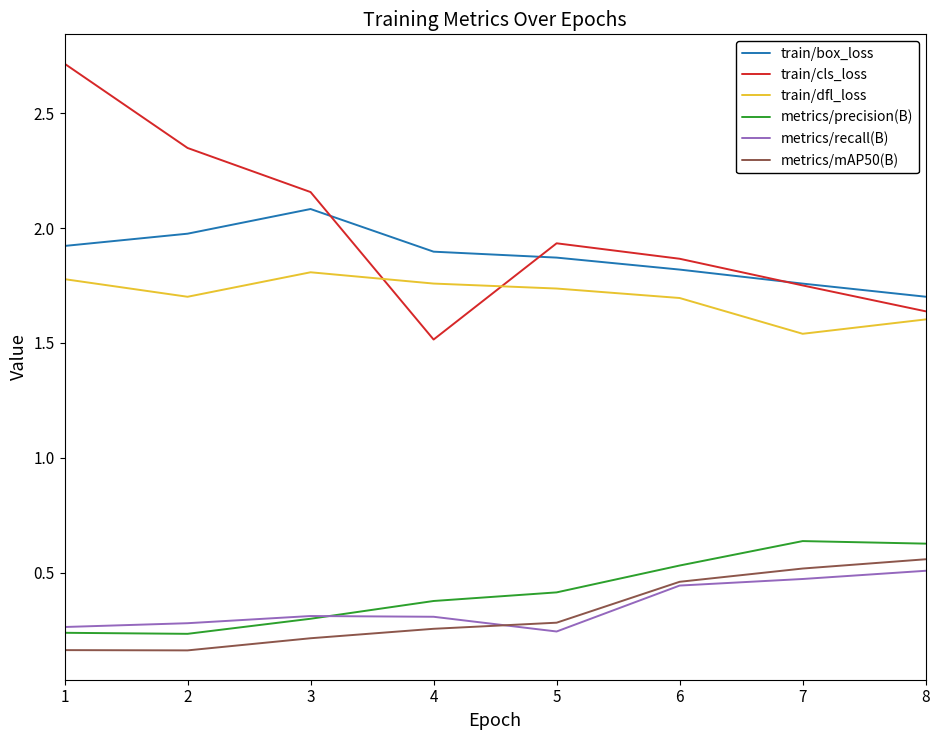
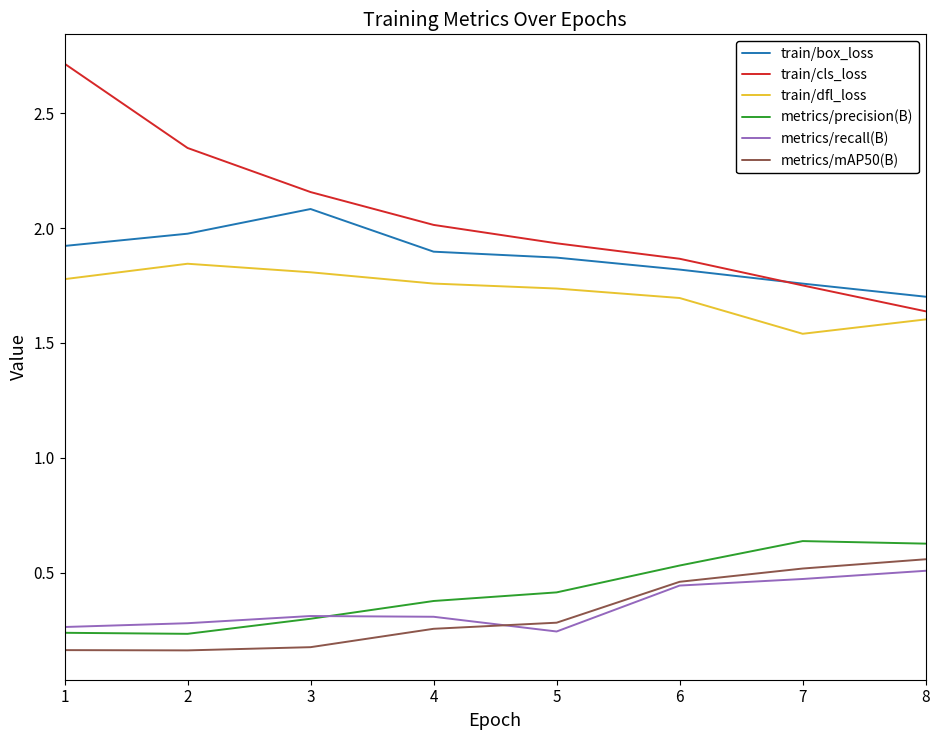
  {
    "train/box_loss": {
      "1": 1.92,
      "2": 1.98,
      "3": 2.08,
      "4": 1.90,
      "5": 1.87,
      "6": 1.82,
      "8": 1.70
    },
    "train/cls_loss": {
      "1": 2.71,
      "2": 2.35,
      "3": 2.16,
-     "4": 1.52,
+     "4": 2.01,
      "5": 1.93,
      "6": 1.87,
      "8": 1.64
    },
    "train/dfl_loss": {
      "1": 1.78,
-     "2": 1.70,
+     "2": 1.84,
      "3": 1.81,
      "4": 1.76,
      "5": 1.74,
      "6": 1.70,
      "7": 1.54,
      "8": 1.60
    },
    "metrics/precision(B)": {
      "1": 0.24,
      "2": 0.24,
      "3": 0.30,
      "4": 0.38,
      "5": 0.42,
      "6": 0.53,
      "7": 0.64,
      "8": 0.63
    },
    "metrics/recall(B)": {
      "1": 0.26,
      "2": 0.28,
      "3": 0.31,
      "4": 0.31,
      "5": 0.25,
      "6": 0.45,
      "7": 0.47,
      "8": 0.51
    },
    "metrics/mAP50(B)": {
      "1": 0.16,
      "2": 0.16,
-     "3": 0.22,
+     "3": 0.18,
      "4": 0.26,
      "5": 0.28,
      "6": 0.46,
      "7": 0.52,
      "8": 0.56
    }
  }
